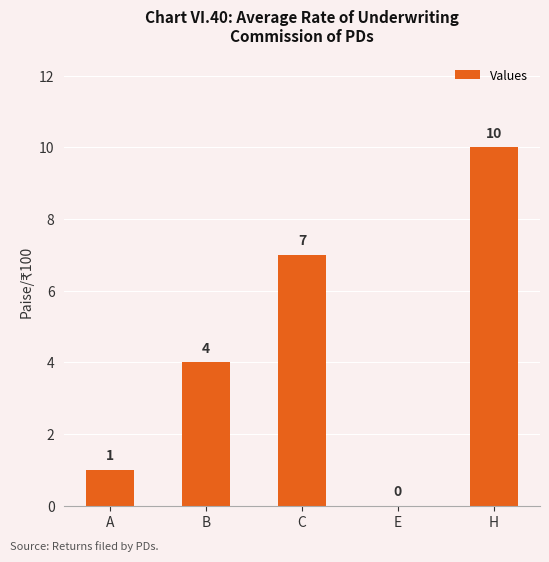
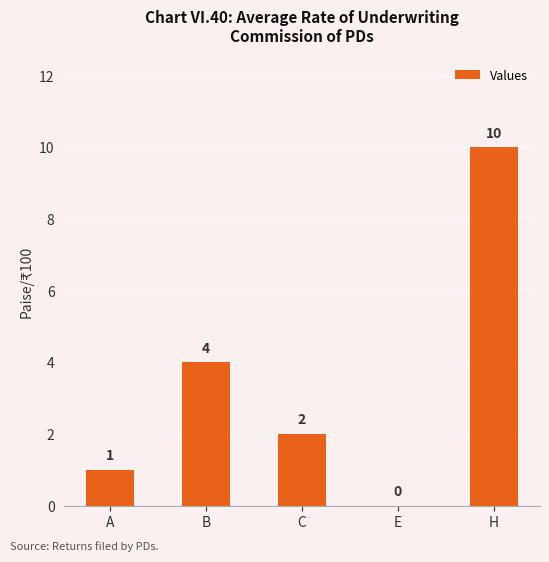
  {
    "A": 1,
    "B": 4,
-   "C": 7,
+   "C": 2,
    "E": 0,
    "H": 10
  }
